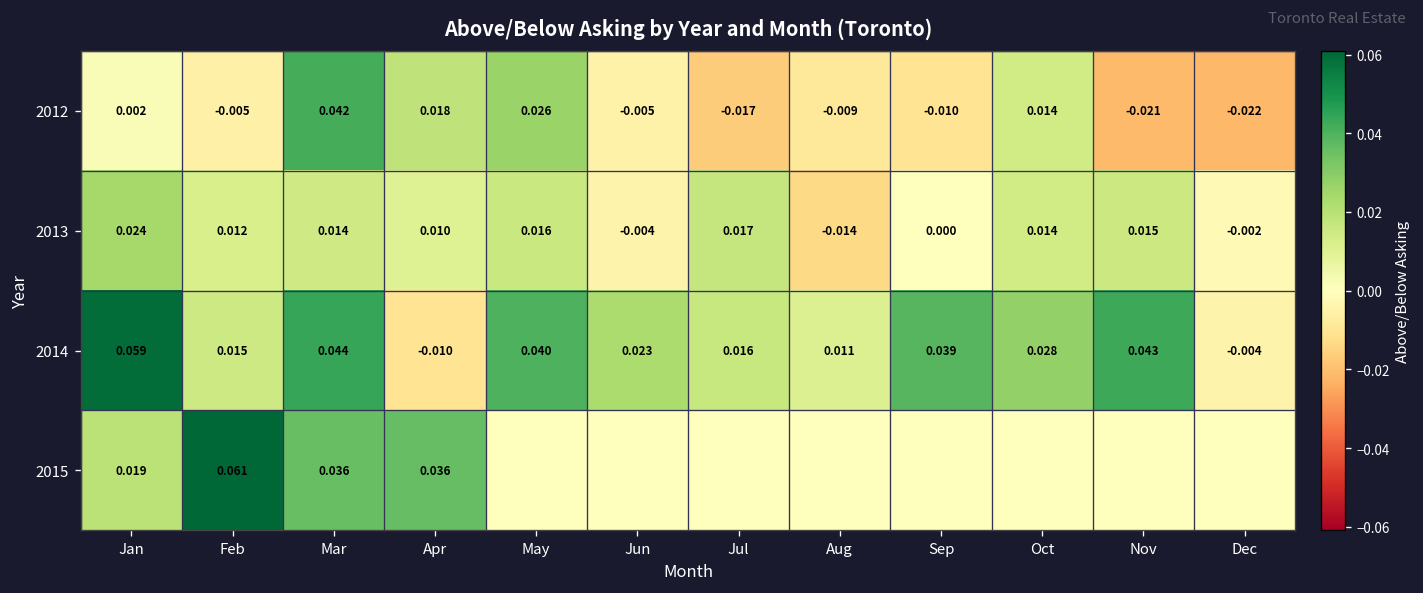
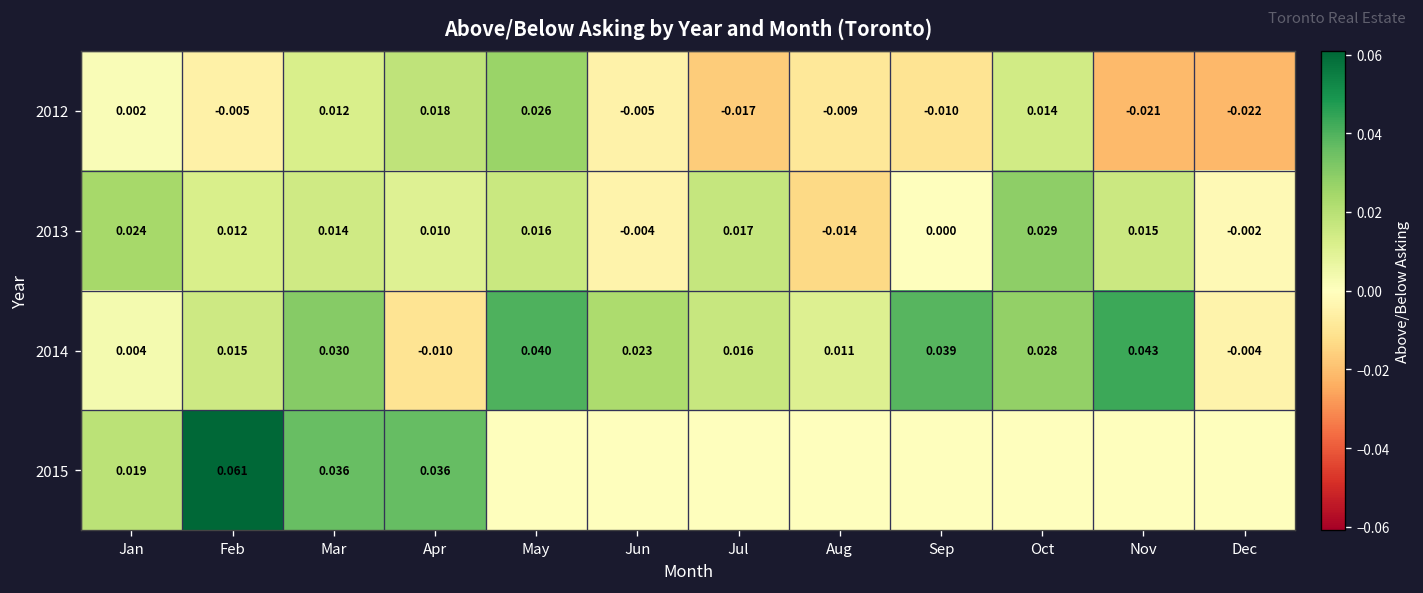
  {
    "2012": {
      "Jan": 0.002,
      "Feb": -0.005,
-     "Mar": 0.042,
+     "Mar": 0.012,
      "Apr": 0.018,
      "May": 0.026,
      "Jun": -0.005,
      "Jul": -0.017,
      "Aug": -0.009,
      "Sep": -0.010,
      "Oct": 0.014,
      "Nov": -0.021,
      "Dec": -0.022
    },
    "2013": {
      "Jan": 0.024,
      "Feb": 0.012,
      "Mar": 0.014,
      "Apr": 0.010,
      "May": 0.016,
      "Jun": -0.004,
      "Jul": 0.017,
      "Aug": -0.014,
      "Sep": 0.000,
-     "Oct": 0.014,
+     "Oct": 0.029,
      "Nov": 0.015,
      "Dec": -0.002
    },
    "2014": {
-     "Jan": 0.059,
+     "Jan": 0.004,
      "Feb": 0.015,
-     "Mar": 0.044,
+     "Mar": 0.030,
      "Apr": -0.010,
      "May": 0.040,
      "Jun": 0.023,
      "Jul": 0.016,
      "Aug": 0.011,
      "Sep": 0.039,
      "Oct": 0.028,
      "Nov": 0.043,
      "Dec": -0.004
    },
    "2015": {
      "Jan": 0.019,
      "Feb": 0.061,
      "Mar": 0.036,
      "Apr": 0.036
    }
  }
